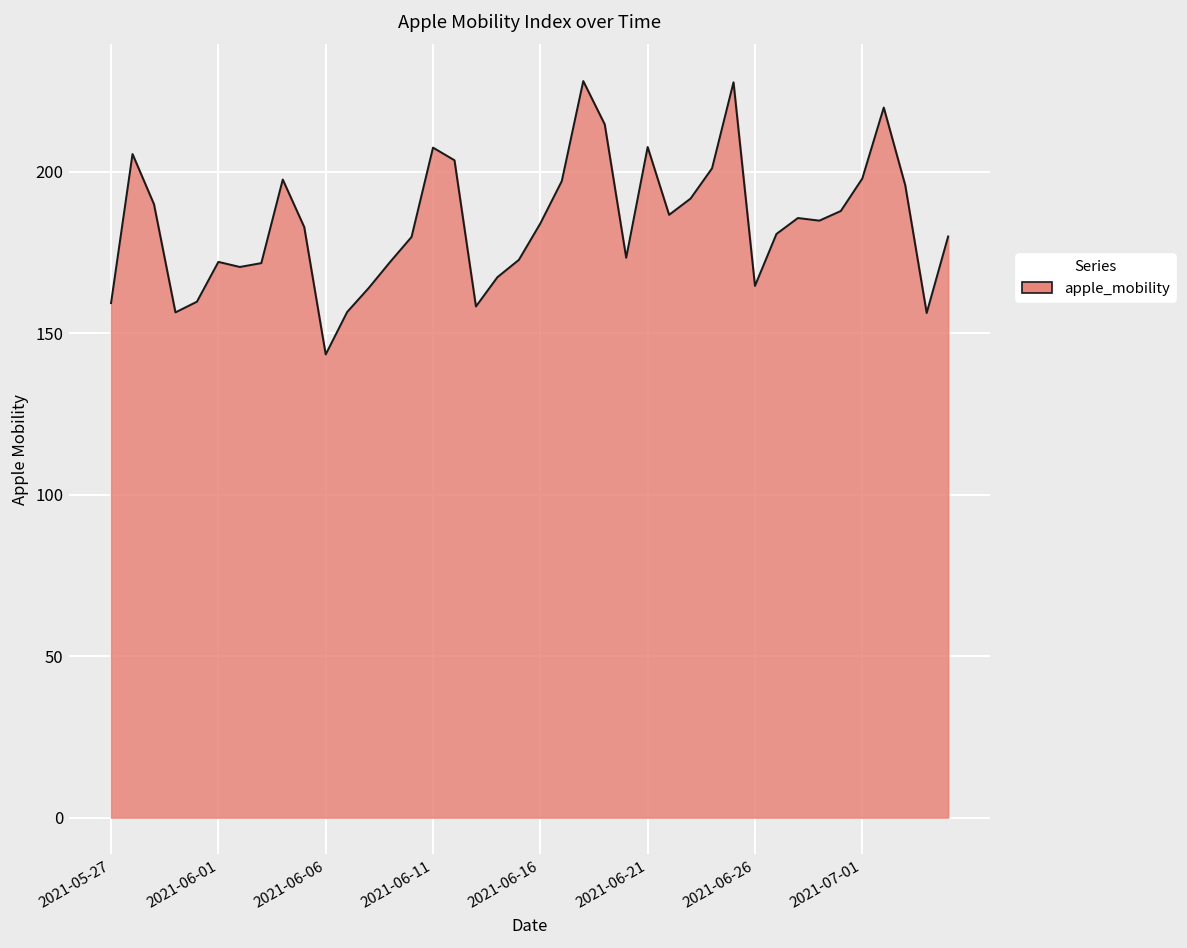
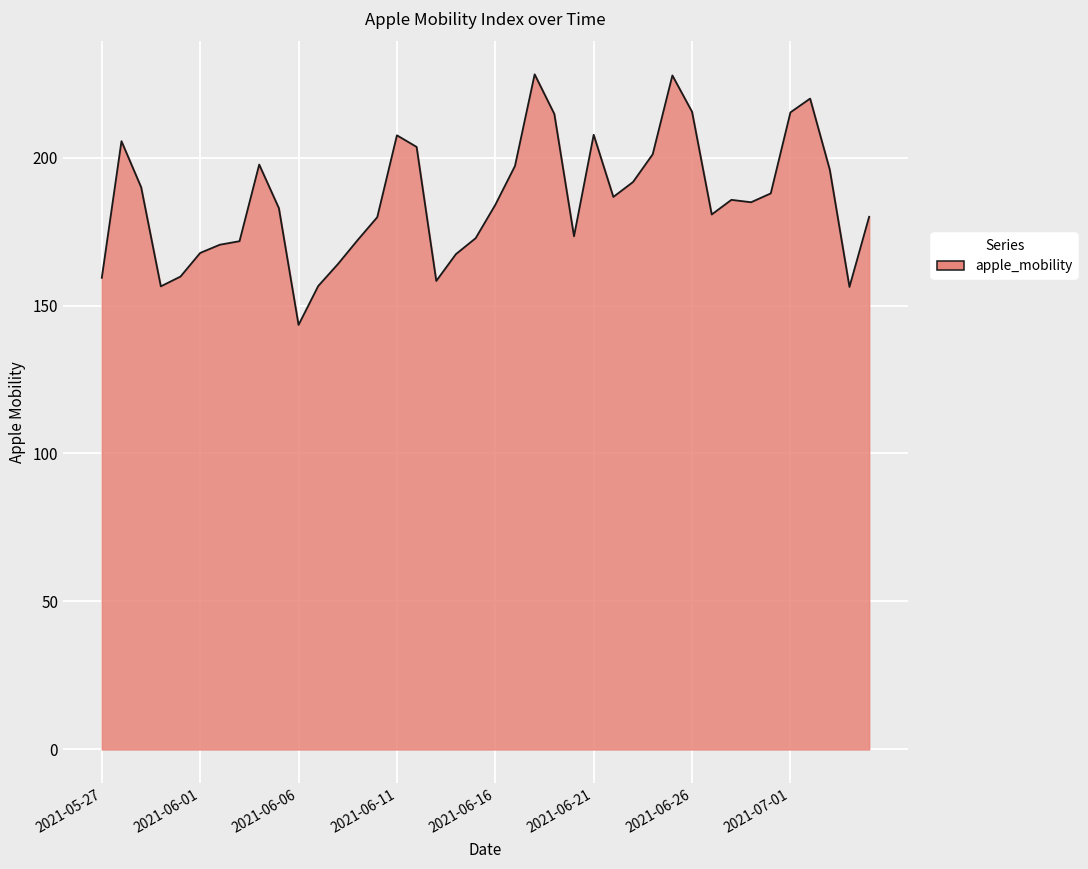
  {
    "2021-05-27": 159,
-   "2021-06-01": 172,
+   "2021-06-01": 168,
    "2021-06-06": 143,
    "2021-06-11": 208,
    "2021-06-16": 184,
    "2021-06-21": 208,
-   "2021-06-26": 165,
-   "2021-07-01": 198
+   "2021-06-26": 215,
+   "2021-07-01": 215
  }
